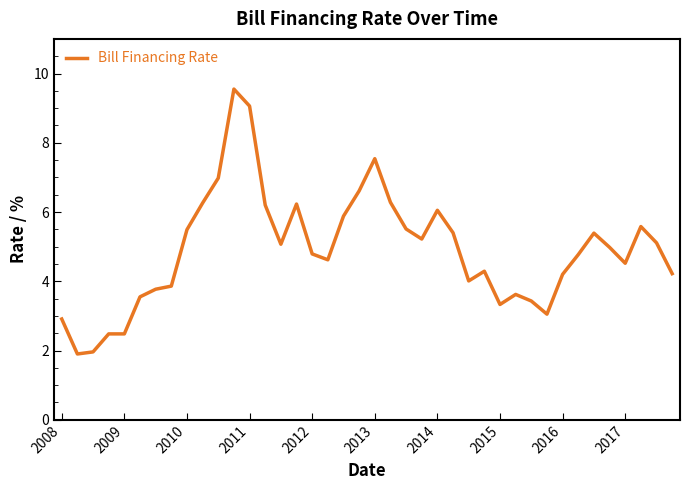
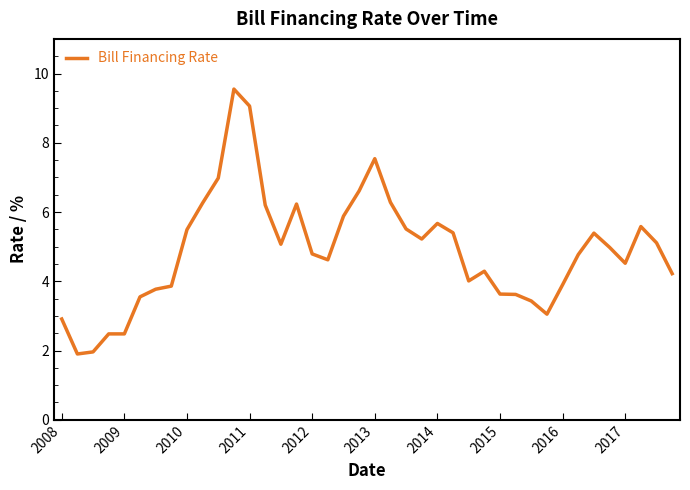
  {
    "2008": 2.9,
    "2009": 2.5,
    "2010": 5.5,
    "2011": 9.1,
    "2012": 4.8,
    "2013": 7.5,
-   "2014": 6.1,
-   "2015": 3.3,
-   "2016": 4.2,
+   "2014": 5.7,
+   "2015": 3.6,
+   "2016": 3.9,
    "2017": 4.5
  }
